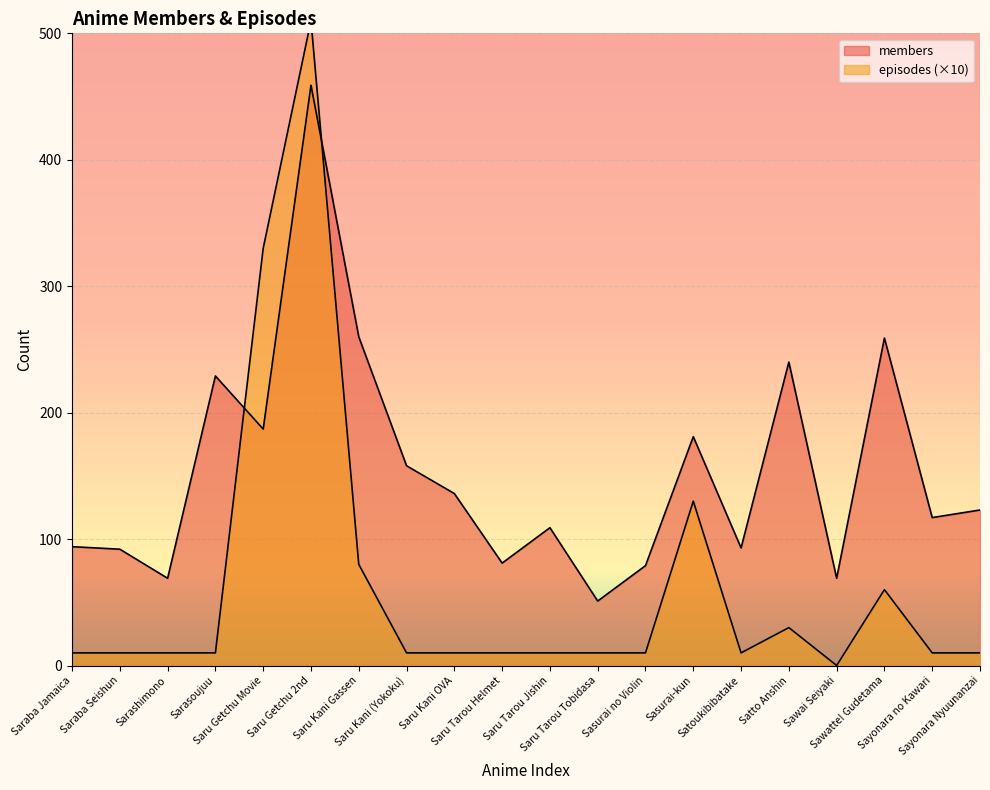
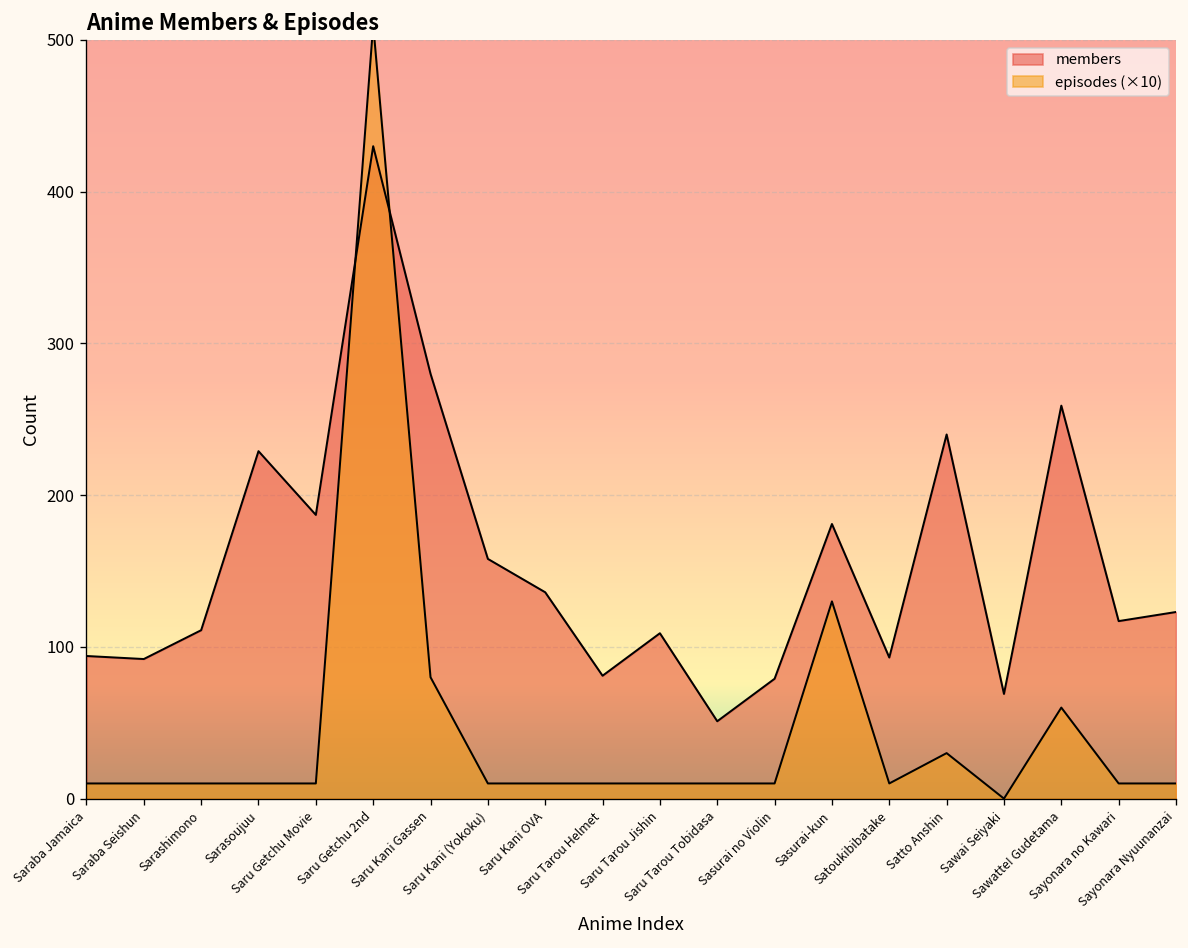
  {
    "members": {
      "Saraba Jamaica": 94,
      "Saraba Seishun": 92,
-     "Sarashimono": 69,
+     "Sarashimono": 111,
      "Sarasoujuu": 229,
      "Saru Getchu Movie": 187,
-     "Saru Getchu 2nd": 459,
-     "Saru Kani Gassen": 260,
+     "Saru Getchu 2nd": 430,
+     "Saru Kani Gassen": 280,
      "Saru Kani (Yokoku)": 158,
      "Saru Kani OVA": 136,
      "Saru Tarou Helmet": 81,
      "Saru Tarou Jishin": 109,
      "Saru Tarou Tobidasa": 51,
      "Sasurai no Violin": 79,
      "Sasurai-kun": 181,
      "Satoukibibatake": 93,
      "Satto Anshin": 240,
      "Sawai Seiyaki": 69,
      "Sawatte! Gudetama": 259,
      "Sayonara no Kawari": 117,
      "Sayonara Nyuunanzai": 123
    },
    "episodes (×10)": {
      "Saraba Jamaica": 10,
      "Saraba Seishun": 10,
      "Sarashimono": 10,
      "Sarasoujuu": 10,
-     "Saru Getchu Movie": 330,
+     "Saru Getchu Movie": 10,
      "Saru Kani Gassen": 80,
      "Saru Kani (Yokoku)": 10,
      "Saru Kani OVA": 10,
      "Saru Tarou Helmet": 10,
      "Saru Tarou Jishin": 10,
      "Saru Tarou Tobidasa": 10,
      "Sasurai no Violin": 10,
      "Sasurai-kun": 130,
      "Satoukibibatake": 10,
      "Satto Anshin": 30,
      "Sawai Seiyaki": 0,
      "Sawatte! Gudetama": 60,
      "Sayonara no Kawari": 10,
      "Sayonara Nyuunanzai": 10
    }
  }
